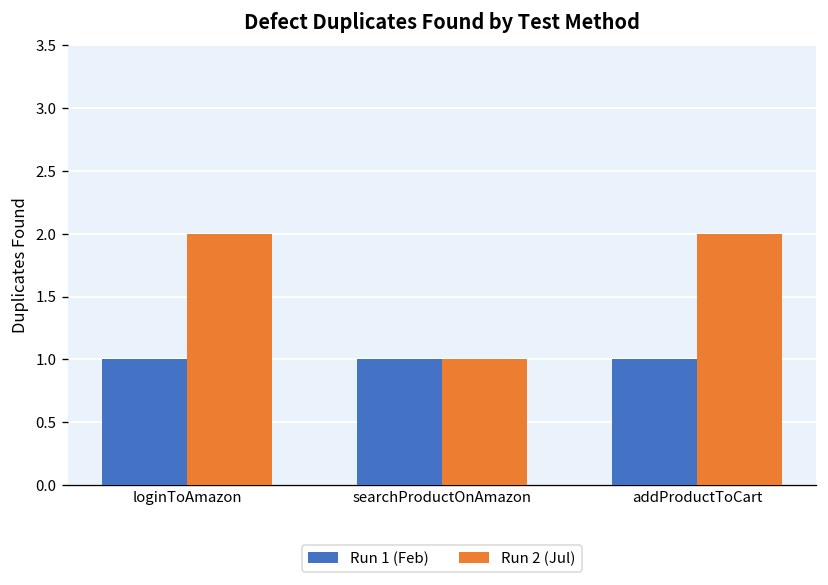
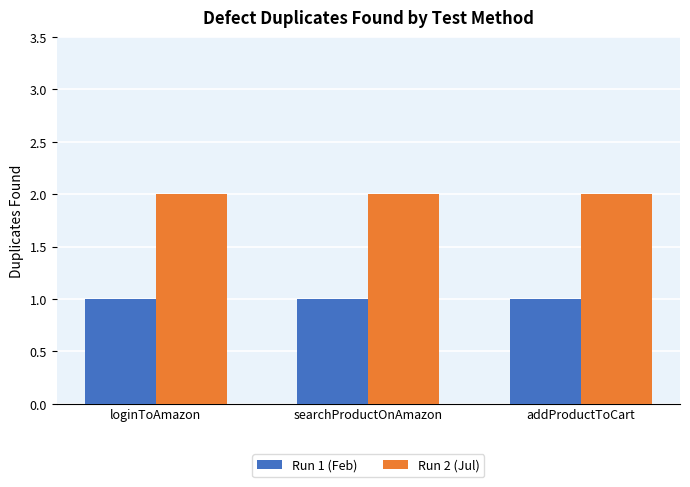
  {
    "Run 1 (Feb)": {
      "loginToAmazon": 1,
      "searchProductOnAmazon": 1,
      "addProductToCart": 1
    },
    "Run 2 (Jul)": {
      "loginToAmazon": 2,
-     "searchProductOnAmazon": 1,
+     "searchProductOnAmazon": 2,
      "addProductToCart": 2
    }
  }
